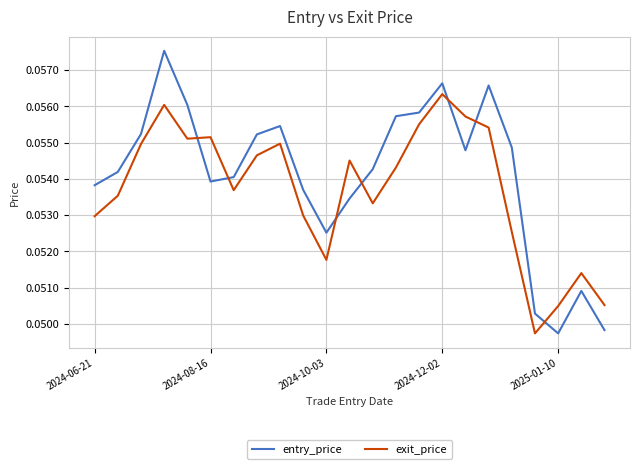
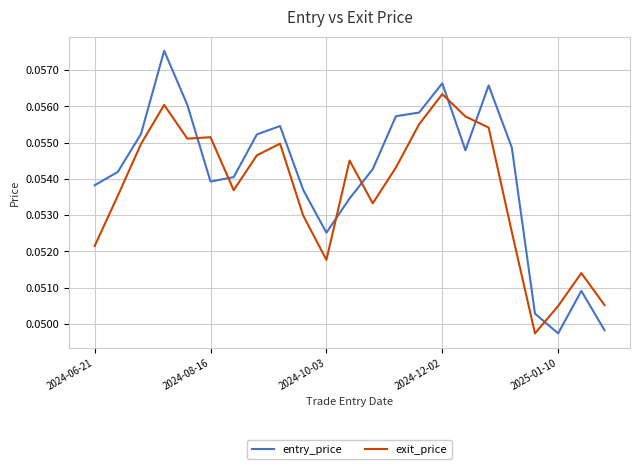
  {
    "entry_price": {
      "2024-06-21": 0.0538,
      "2024-08-16": 0.0539,
      "2024-10-03": 0.0525,
      "2024-12-02": 0.0566,
      "2025-01-10": 0.0497
    },
    "exit_price": {
-     "2024-06-21": 0.0530,
+     "2024-06-21": 0.0522,
      "2024-08-16": 0.0552,
      "2024-10-03": 0.0518,
      "2024-12-02": 0.0563,
      "2025-01-10": 0.0505
    }
  }
